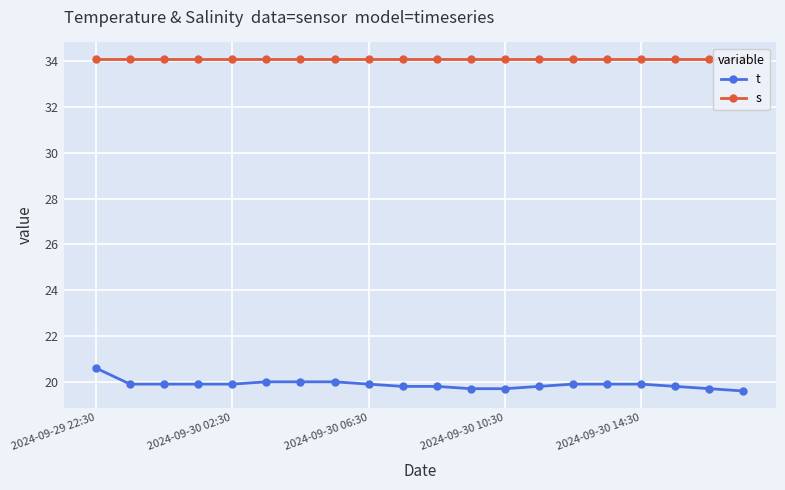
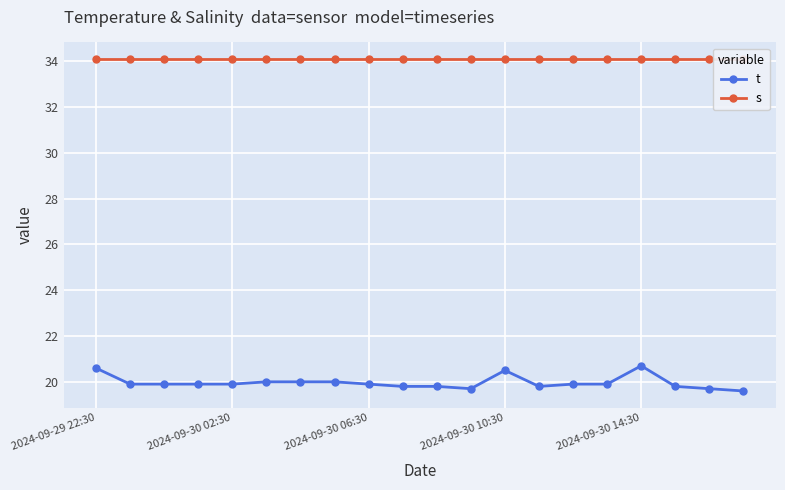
  {
    "t": {
      "2024-09-29 22:30": 20.6,
      "2024-09-30 02:30": 19.9,
      "2024-09-30 06:30": 19.9,
-     "2024-09-30 10:30": 19.7,
-     "2024-09-30 14:30": 19.9
+     "2024-09-30 10:30": 20.5,
+     "2024-09-30 14:30": 20.7
    },
    "s": {
      "2024-09-29 22:30": 34.1,
      "2024-09-30 02:30": 34.1,
      "2024-09-30 06:30": 34.1,
      "2024-09-30 10:30": 34.1,
      "2024-09-30 14:30": 34.1
    }
  }
